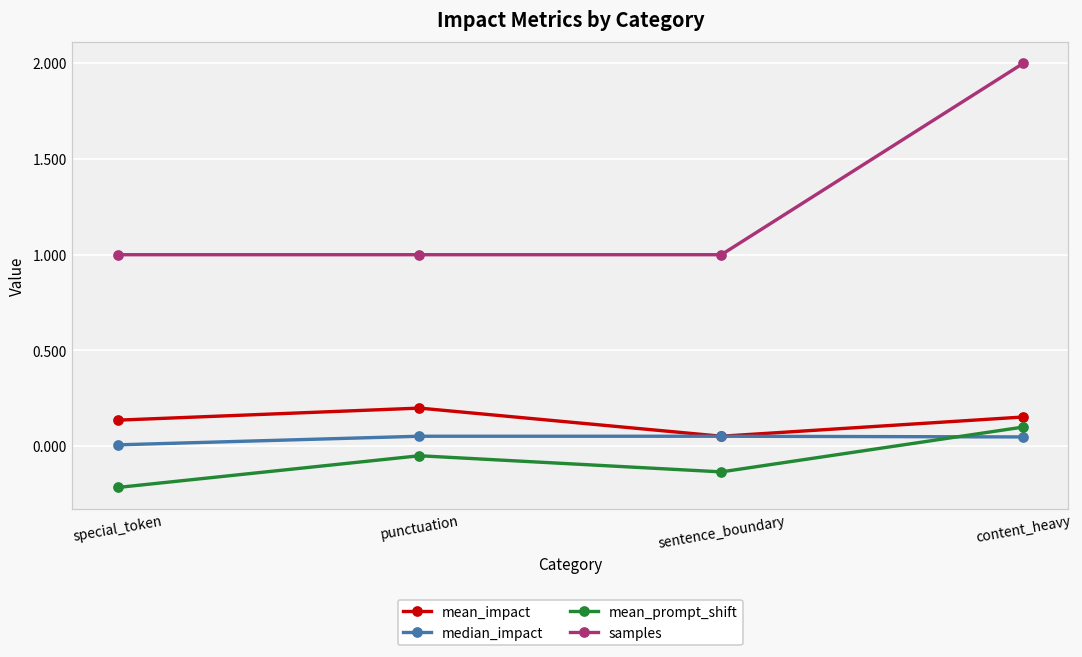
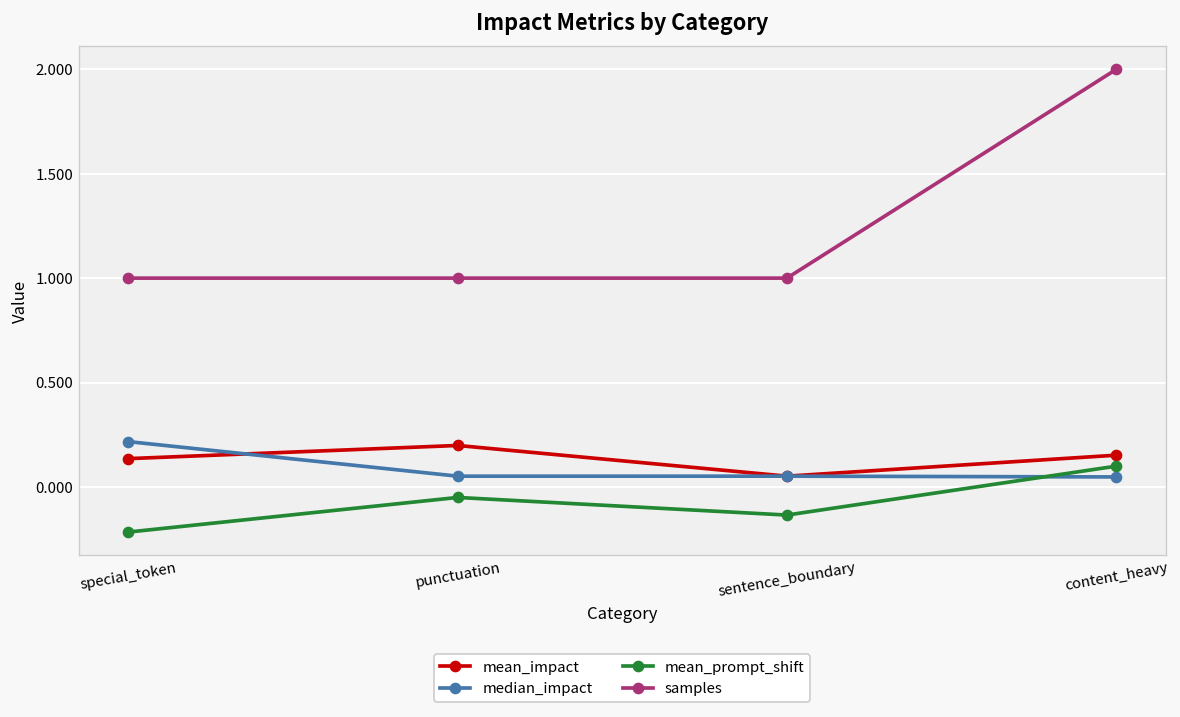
  {
    "mean_impact": {
      "special_token": 0.14,
      "punctuation": 0.20,
      "content_heavy": 0.15
    },
    "median_impact": {
-     "special_token": 0.01,
+     "special_token": 0.22,
      "punctuation": 0.05,
      "content_heavy": 0.05
    },
    "mean_prompt_shift": {
      "special_token": -0.22,
      "punctuation": -0.05,
      "sentence_boundary": -0.14,
      "content_heavy": 0.10
    },
    "samples": {
      "special_token": 1.00,
      "punctuation": 1.00,
      "sentence_boundary": 1.00,
      "content_heavy": 2.00
    }
  }
